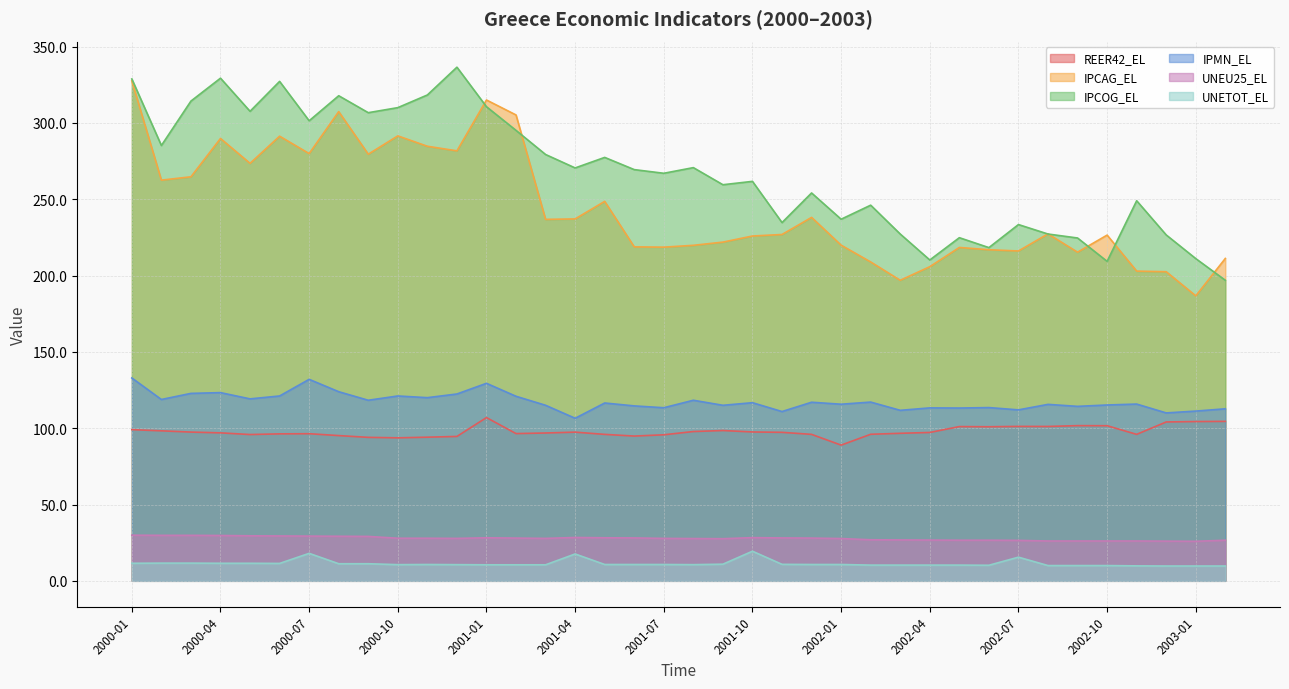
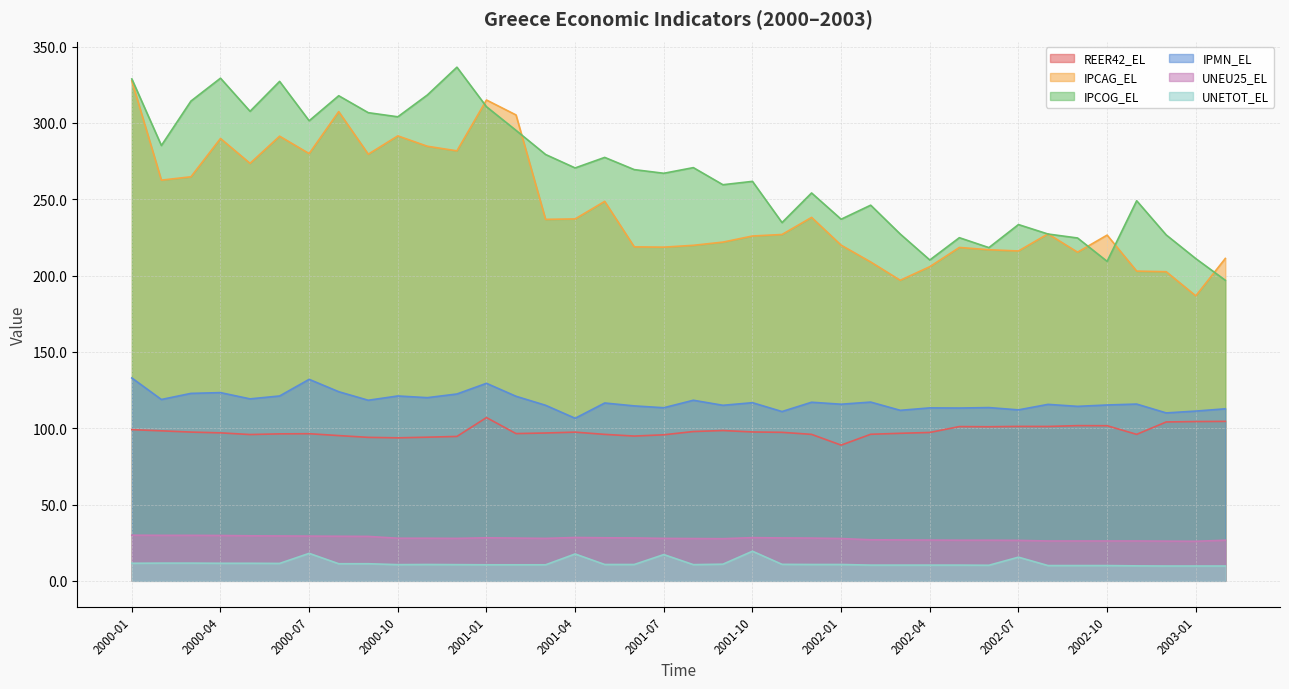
  {
    "REER42_EL": {
      "2000-01": 99,
      "2000-04": 97,
      "2000-07": 96,
      "2000-10": 94,
      "2001-01": 107,
      "2001-04": 97,
      "2001-07": 96,
      "2001-10": 98,
      "2002-01": 89,
      "2002-04": 97,
      "2002-07": 101,
      "2002-10": 102,
      "2003-01": 104
    },
    "IPCAG_EL": {
      "2000-04": 290,
      "2000-07": 280,
      "2000-10": 292,
      "2001-01": 315,
      "2001-04": 237,
      "2001-07": 219,
      "2001-10": 226,
      "2002-01": 220,
      "2002-04": 206,
      "2002-07": 216,
      "2002-10": 227,
      "2003-01": 187
    },
    "IPCOG_EL": {
      "2000-04": 329,
      "2000-07": 301,
-     "2000-10": 310,
+     "2000-10": 304,
      "2001-01": 311,
      "2001-04": 271,
      "2001-07": 267,
      "2001-10": 262,
      "2002-01": 237,
      "2002-04": 210,
      "2002-07": 233,
      "2002-10": 209,
      "2003-01": 211
    },
    "IPMN_EL": {
      "2000-01": 133,
      "2000-04": 123,
      "2000-07": 132,
      "2000-10": 121,
      "2001-01": 129,
      "2001-04": 107,
      "2001-07": 113,
      "2001-10": 117,
      "2002-01": 116,
      "2002-04": 113,
      "2002-07": 112,
      "2002-10": 115,
      "2003-01": 111
    },
    "UNEU25_EL": {
      "2000-01": 30,
      "2000-04": 30,
      "2000-07": 29,
      "2000-10": 28,
      "2001-01": 28,
      "2001-04": 28,
      "2001-07": 28,
      "2001-10": 28,
      "2002-01": 28,
      "2002-04": 27,
      "2002-07": 27,
      "2002-10": 26,
      "2003-01": 26
    },
    "UNETOT_EL": {
      "2000-01": 12,
      "2000-04": 12,
      "2000-07": 18,
      "2000-10": 11,
      "2001-01": 11,
      "2001-04": 18,
-     "2001-07": 11,
+     "2001-07": 17,
      "2001-10": 19,
      "2002-01": 11,
      "2002-04": 10,
      "2002-07": 16,
      "2002-10": 10,
      "2003-01": 10
    }
  }
